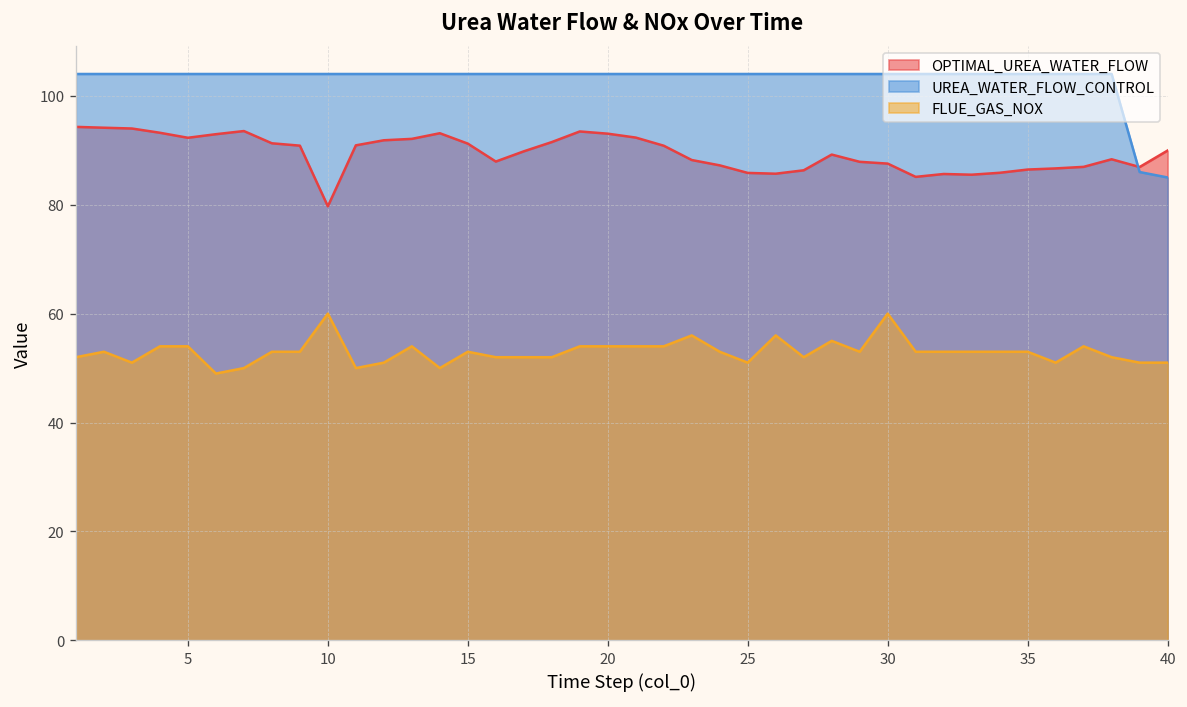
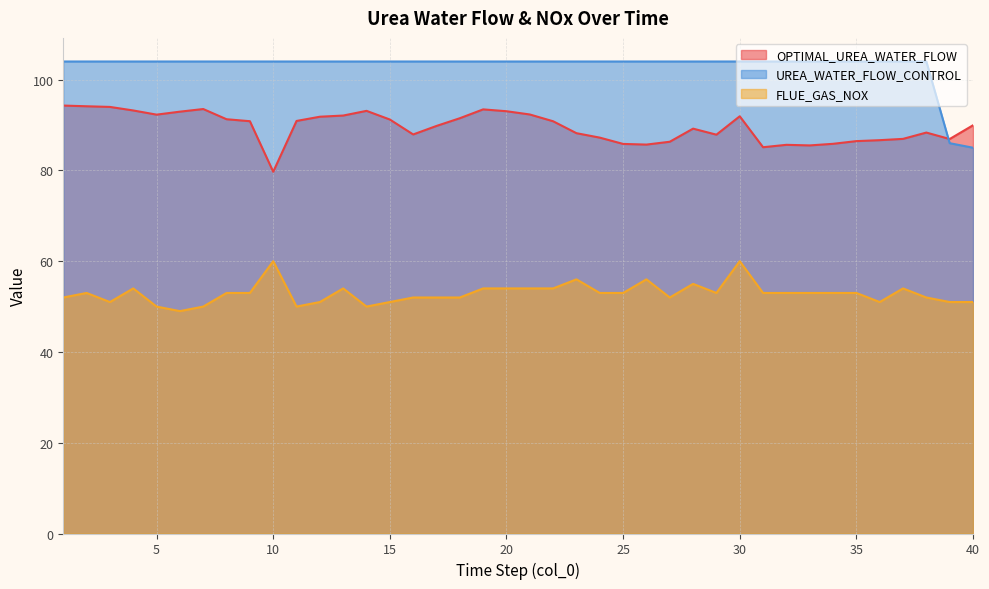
  {
    "OPTIMAL_UREA_WATER_FLOW": {
      "5": 92,
      "10": 80,
      "15": 91,
      "20": 93,
      "25": 86,
-     "30": 88,
+     "30": 92,
      "35": 86,
      "40": 90
    },
    "UREA_WATER_FLOW_CONTROL": {
      "5": 104,
      "10": 104,
      "15": 104,
      "20": 104,
      "25": 104,
      "40": 85
    },
    "FLUE_GAS_NOX": {
-     "5": 54,
+     "5": 50,
      "10": 60,
-     "15": 53,
+     "15": 51,
      "20": 54,
-     "25": 51,
+     "25": 53,
      "30": 60,
      "35": 53,
      "40": 51
    }
  }
